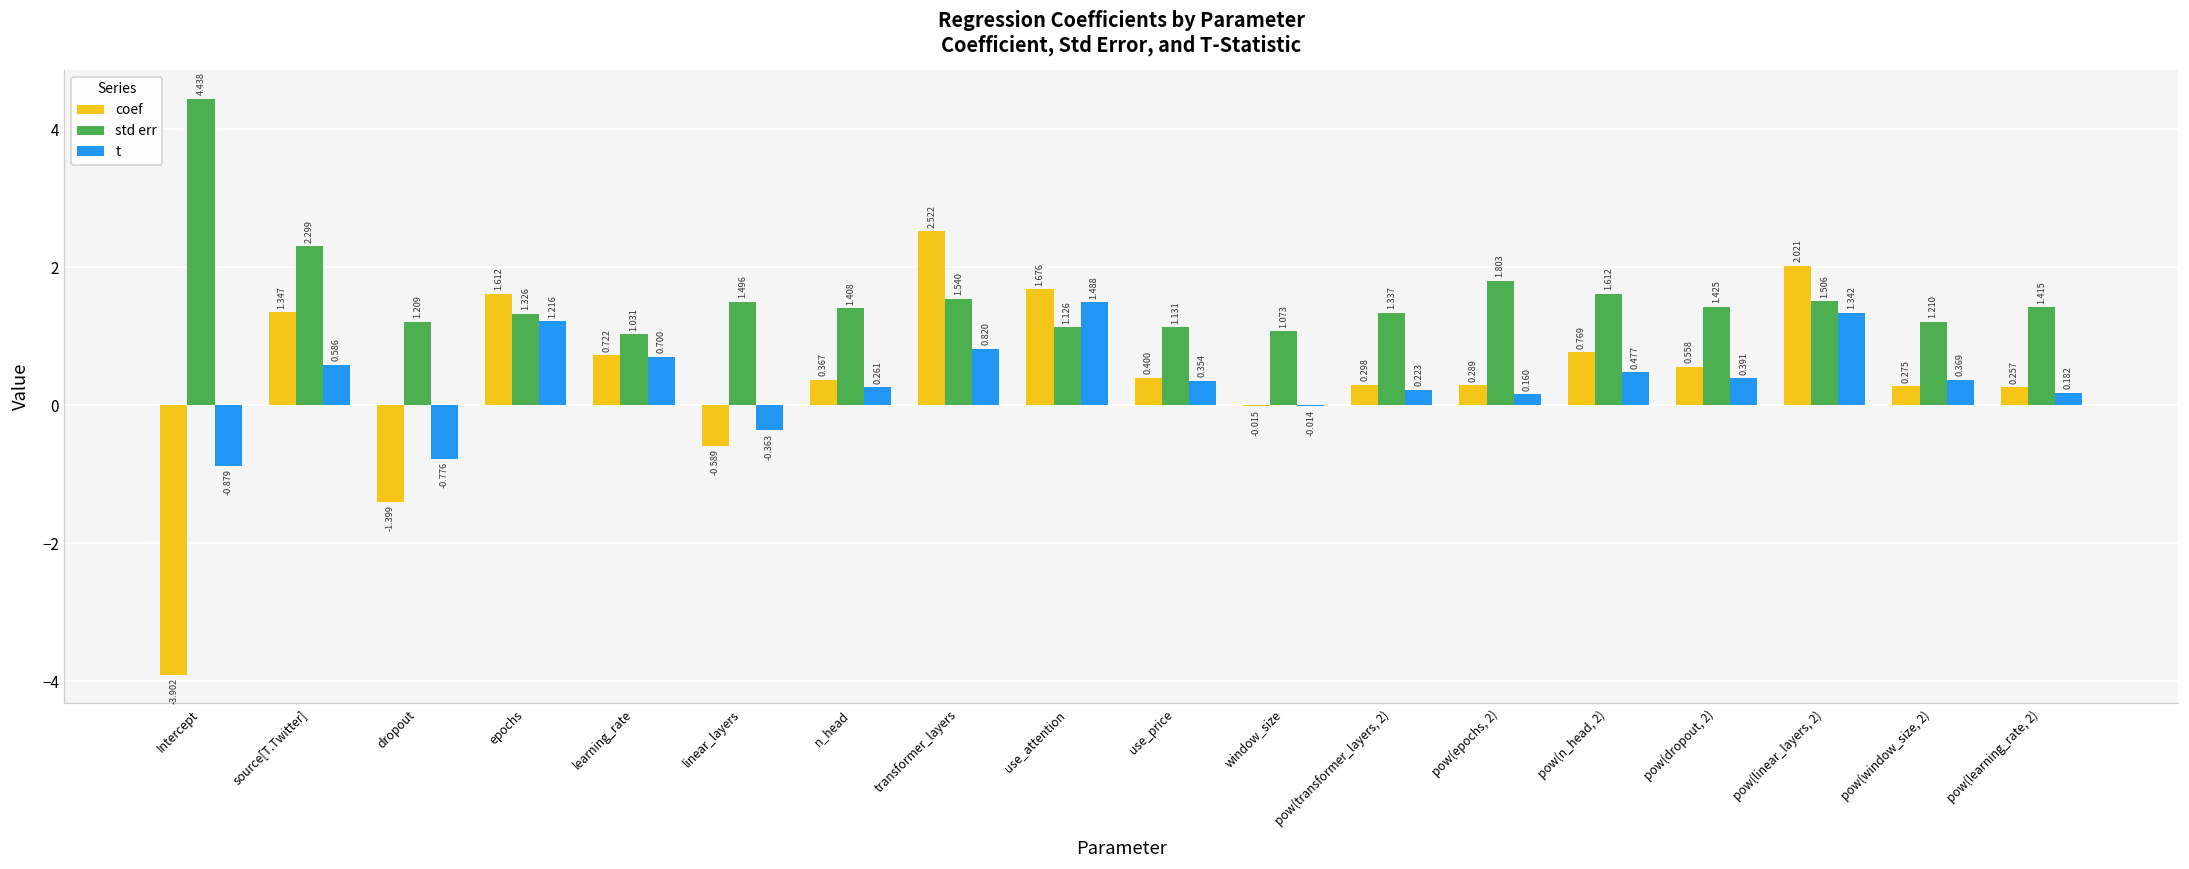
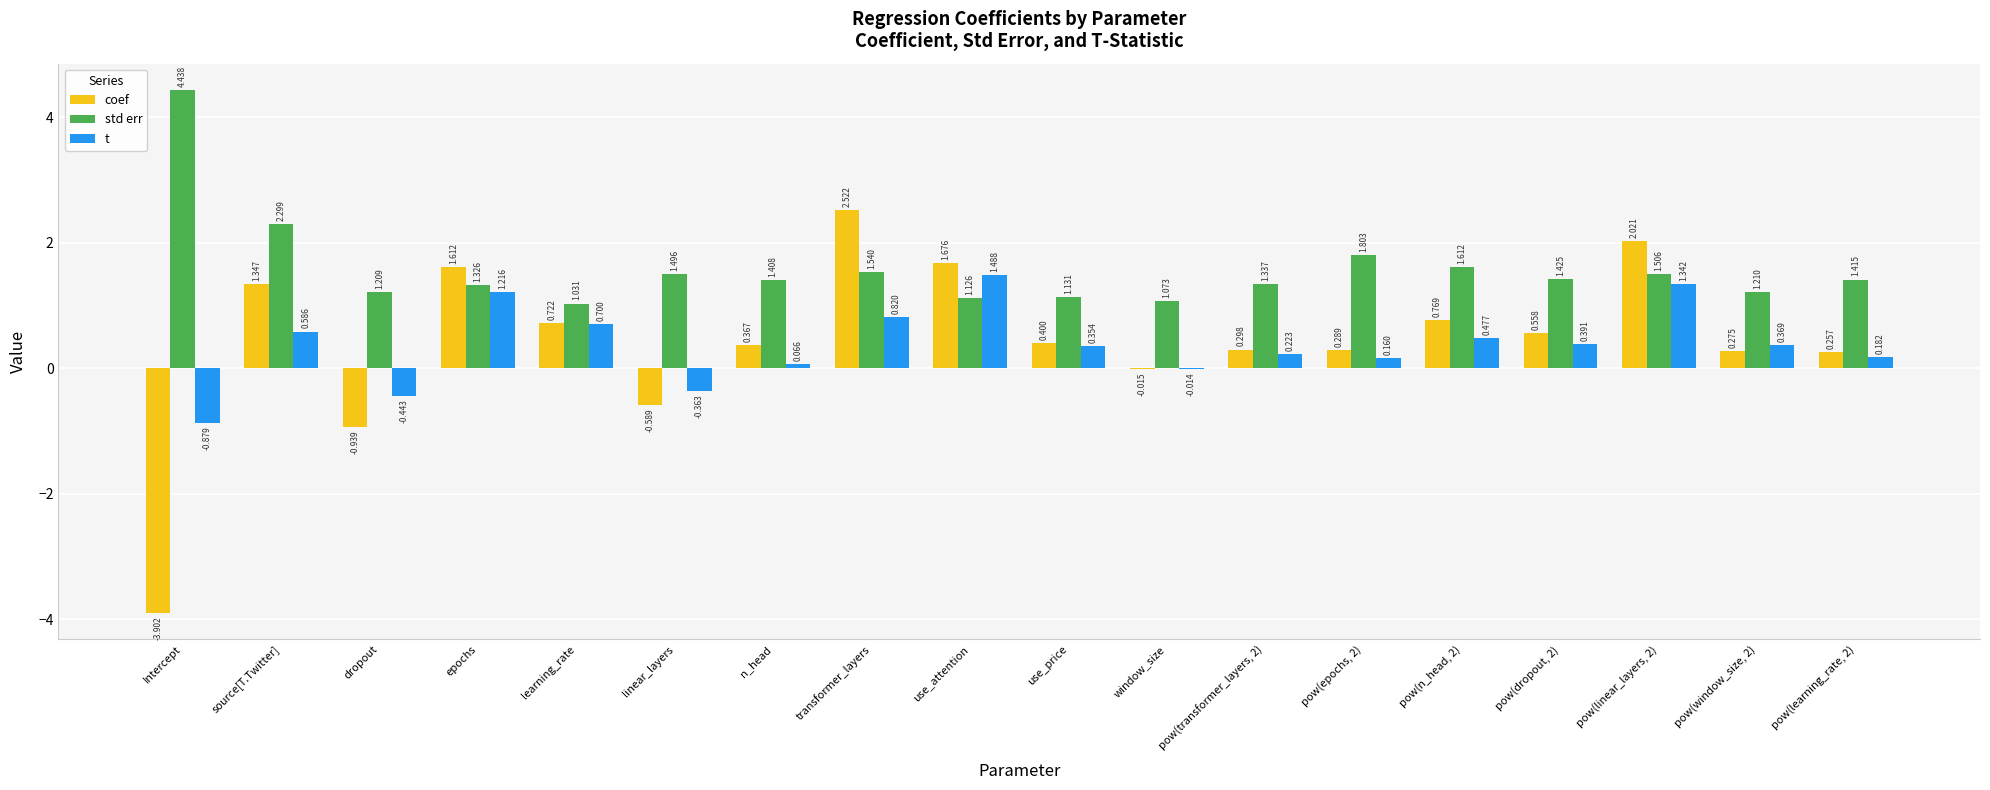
  {
    "coef": {
      "Intercept": -3.902,
      "source[T.Twitter]": 1.347,
-     "dropout": -1.399,
+     "dropout": -0.939,
      "epochs": 1.612,
      "learning_rate": 0.722,
      "linear_layers": -0.589,
      "n_head": 0.367,
      "transformer_layers": 2.522,
      "use_attention": 1.676,
      "use_price": 0.400,
      "window_size": -0.015,
      "pow(transformer_layers, 2)": 0.298,
      "pow(epochs, 2)": 0.289,
      "pow(n_head, 2)": 0.769,
      "pow(dropout, 2)": 0.558,
      "pow(linear_layers, 2)": 2.021,
      "pow(window_size, 2)": 0.275,
      "pow(learning_rate, 2)": 0.257
    },
    "std err": {
      "Intercept": 4.438,
      "source[T.Twitter]": 2.299,
      "dropout": 1.209,
      "epochs": 1.326,
      "learning_rate": 1.031,
      "linear_layers": 1.496,
      "n_head": 1.408,
      "transformer_layers": 1.540,
      "use_attention": 1.126,
      "use_price": 1.131,
      "window_size": 1.073,
      "pow(transformer_layers, 2)": 1.337,
      "pow(epochs, 2)": 1.803,
      "pow(n_head, 2)": 1.612,
      "pow(dropout, 2)": 1.425,
      "pow(linear_layers, 2)": 1.506,
      "pow(window_size, 2)": 1.210,
      "pow(learning_rate, 2)": 1.415
    },
    "t": {
      "Intercept": -0.879,
      "source[T.Twitter]": 0.586,
-     "dropout": -0.776,
+     "dropout": -0.443,
      "epochs": 1.216,
      "learning_rate": 0.700,
      "linear_layers": -0.363,
-     "n_head": 0.261,
+     "n_head": 0.066,
      "transformer_layers": 0.820,
      "use_attention": 1.488,
      "use_price": 0.354,
      "window_size": -0.014,
      "pow(transformer_layers, 2)": 0.223,
      "pow(epochs, 2)": 0.160,
      "pow(n_head, 2)": 0.477,
      "pow(dropout, 2)": 0.391,
      "pow(linear_layers, 2)": 1.342,
      "pow(window_size, 2)": 0.369,
      "pow(learning_rate, 2)": 0.182
    }
  }
